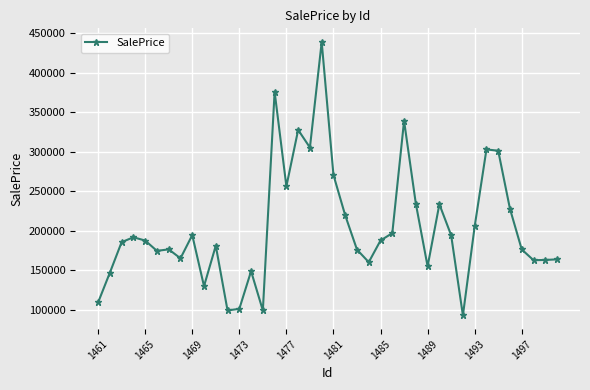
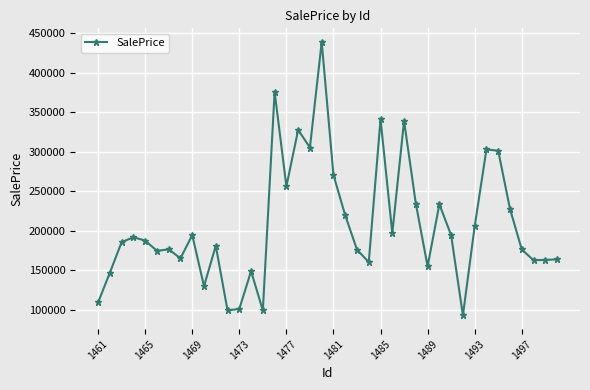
  {
    "1461": 110000,
    "1465": 190000,
    "1469": 190000,
    "1473": 100000,
    "1477": 260000,
    "1481": 270000,
-   "1485": 190000,
+   "1485": 340000,
    "1489": 160000,
    "1493": 210000,
    "1497": 180000
  }
